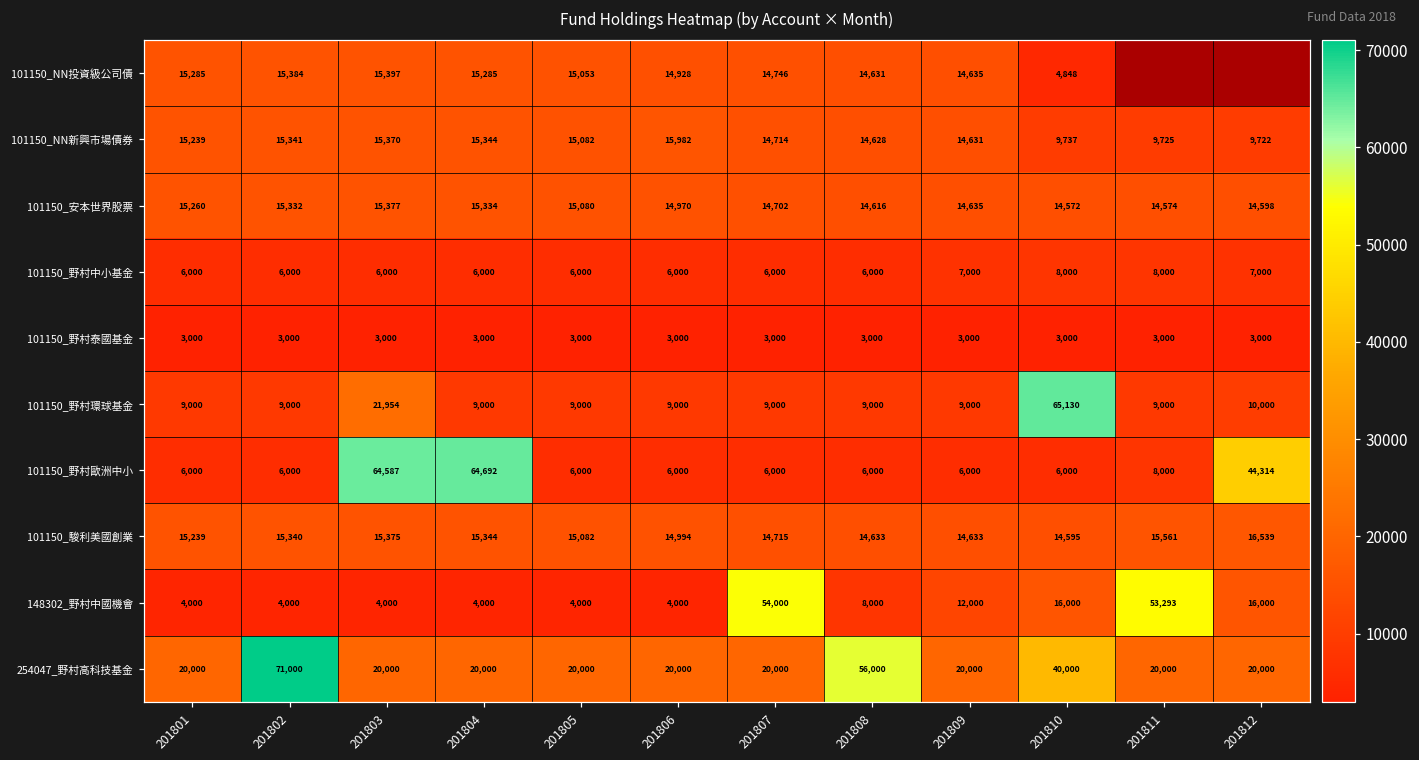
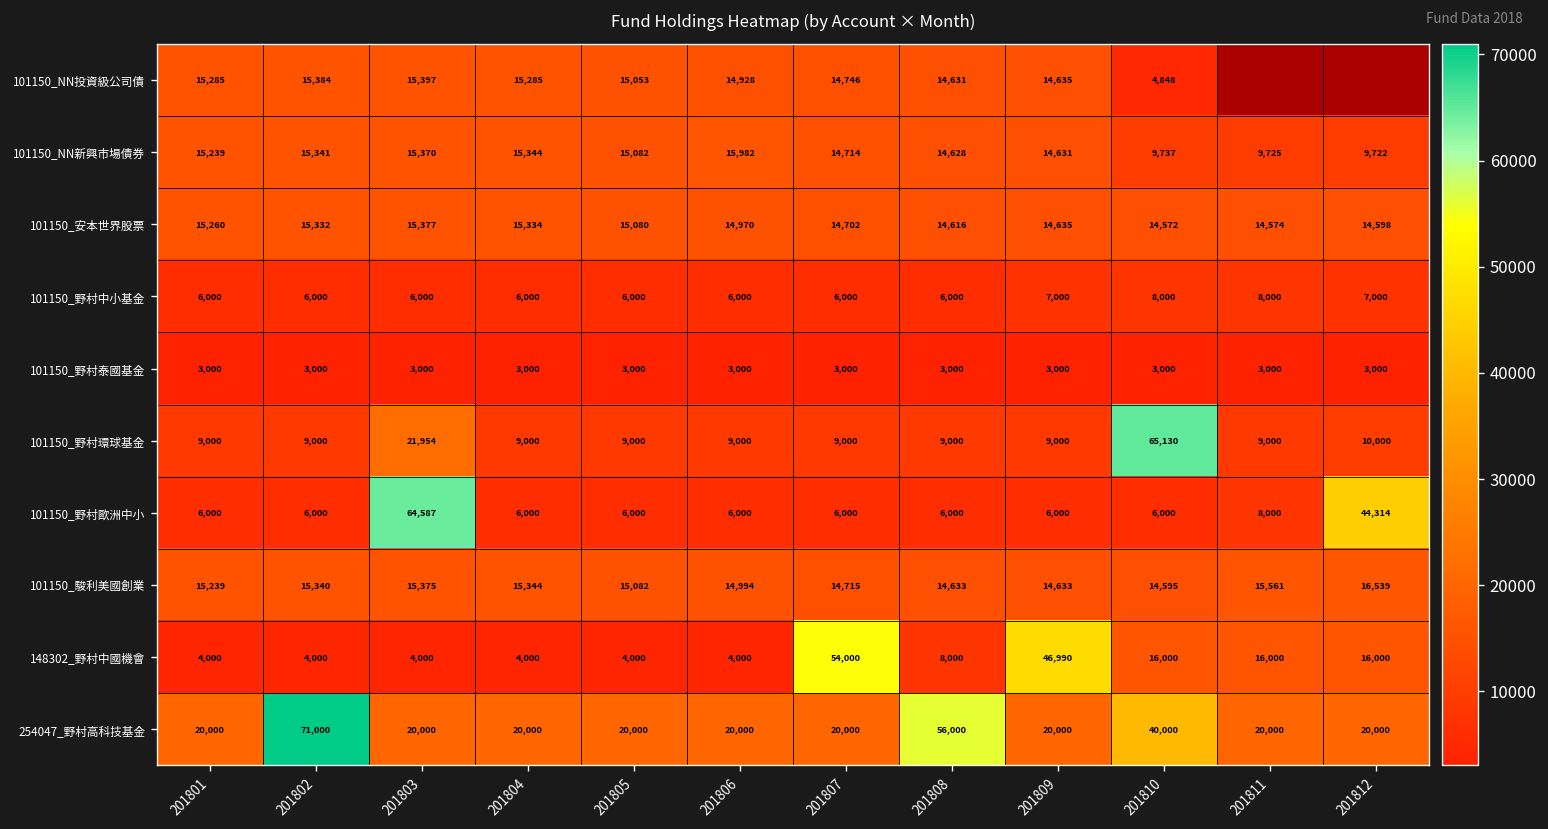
  {
    "101150_NN投資級公司債": {
      "201801": "15,285",
      "201802": "15,384",
      "201803": "15,397",
      "201804": "15,285",
      "201805": "15,053",
      "201806": "14,928",
      "201807": "14,746",
      "201808": "14,631",
      "201809": "14,635",
      "201810": "4,848"
    },
    "101150_NN新興市場債券": {
      "201801": "15,239",
      "201802": "15,341",
      "201803": "15,370",
      "201804": "15,344",
      "201805": "15,082",
      "201806": "15,982",
      "201807": "14,714",
      "201808": "14,628",
      "201809": "14,631",
      "201810": "9,737",
      "201811": "9,725",
      "201812": "9,722"
    },
    "101150_安本世界股票": {
      "201801": "15,260",
      "201802": "15,332",
      "201803": "15,377",
      "201804": "15,334",
      "201805": "15,080",
      "201806": "14,970",
      "201807": "14,702",
      "201808": "14,616",
      "201809": "14,635",
      "201810": "14,572",
      "201811": "14,574",
      "201812": "14,598"
    },
    "101150_野村中小基金": {
      "201801": "6,000",
      "201802": "6,000",
      "201803": "6,000",
      "201804": "6,000",
      "201805": "6,000",
      "201806": "6,000",
      "201807": "6,000",
      "201808": "6,000",
      "201809": "7,000",
      "201810": "8,000",
      "201811": "8,000",
      "201812": "7,000"
    },
    "101150_野村泰國基金": {
      "201801": "3,000",
      "201802": "3,000",
      "201803": "3,000",
      "201804": "3,000",
      "201805": "3,000",
      "201806": "3,000",
      "201807": "3,000",
      "201808": "3,000",
      "201809": "3,000",
      "201810": "3,000",
      "201811": "3,000",
      "201812": "3,000"
    },
    "101150_野村環球基金": {
      "201801": "9,000",
      "201802": "9,000",
      "201803": "21,954",
      "201804": "9,000",
      "201805": "9,000",
      "201806": "9,000",
      "201807": "9,000",
      "201808": "9,000",
      "201809": "9,000",
      "201810": "65,130",
      "201811": "9,000",
      "201812": "10,000"
    },
    "101150_野村歐洲中小": {
      "201801": "6,000",
      "201802": "6,000",
      "201803": "64,587",
-     "201804": "64,692",
+     "201804": "6,000",
      "201805": "6,000",
      "201806": "6,000",
      "201807": "6,000",
      "201808": "6,000",
      "201809": "6,000",
      "201810": "6,000",
      "201811": "8,000",
      "201812": "44,314"
    },
    "101150_駿利美國創業": {
      "201801": "15,239",
      "201802": "15,340",
      "201803": "15,375",
      "201804": "15,344",
      "201805": "15,082",
      "201806": "14,994",
      "201807": "14,715",
      "201808": "14,633",
      "201809": "14,633",
      "201810": "14,595",
      "201811": "15,561",
      "201812": "16,539"
    },
    "148302_野村中國機會": {
      "201801": "4,000",
      "201802": "4,000",
      "201803": "4,000",
      "201804": "4,000",
      "201805": "4,000",
      "201806": "4,000",
      "201807": "54,000",
      "201808": "8,000",
-     "201809": "12,000",
+     "201809": "46,990",
      "201810": "16,000",
-     "201811": "53,293",
+     "201811": "16,000",
      "201812": "16,000"
    },
    "254047_野村高科技基金": {
      "201801": "20,000",
      "201802": "71,000",
      "201803": "20,000",
      "201804": "20,000",
      "201805": "20,000",
      "201806": "20,000",
      "201807": "20,000",
      "201808": "56,000",
      "201809": "20,000",
      "201810": "40,000",
      "201811": "20,000",
      "201812": "20,000"
    }
  }
